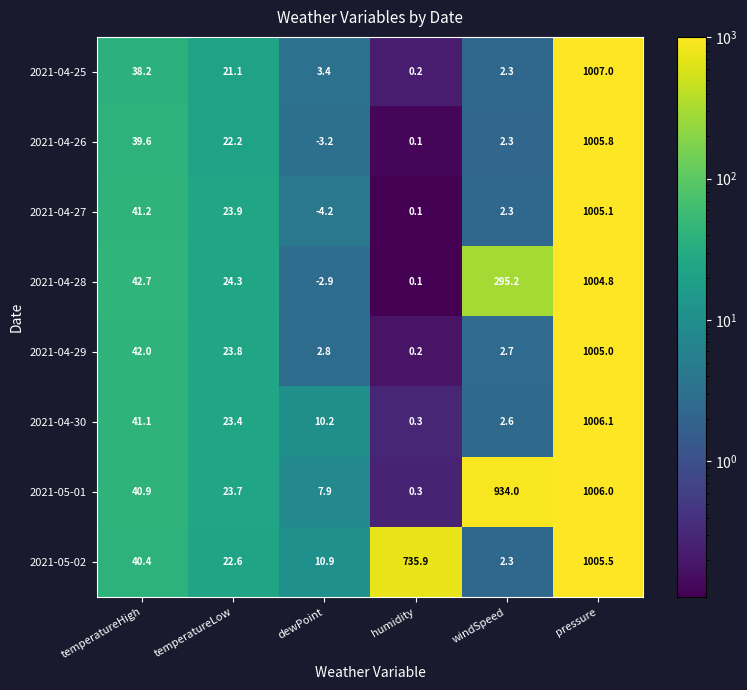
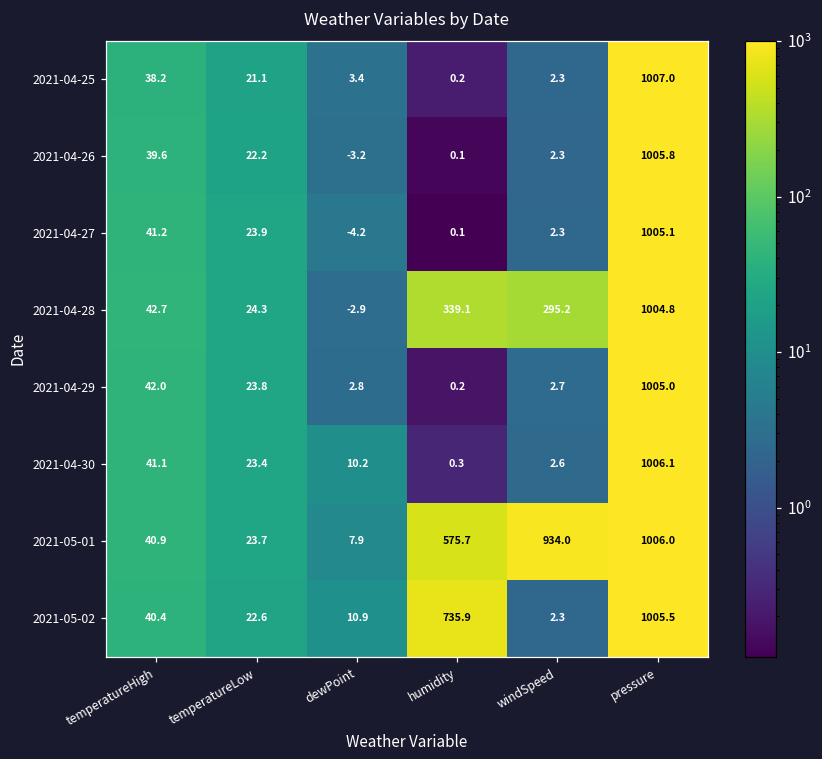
  {
    "2021-04-25": {
      "temperatureHigh": 38.2,
      "temperatureLow": 21.1,
      "dewPoint": 3.4,
      "humidity": 0.2,
      "windSpeed": 2.3,
      "pressure": 1007.0
    },
    "2021-04-26": {
      "temperatureHigh": 39.6,
      "temperatureLow": 22.2,
      "dewPoint": -3.2,
      "humidity": 0.1,
      "windSpeed": 2.3,
      "pressure": 1005.8
    },
    "2021-04-27": {
      "temperatureHigh": 41.2,
      "temperatureLow": 23.9,
      "dewPoint": -4.2,
      "humidity": 0.1,
      "windSpeed": 2.3,
      "pressure": 1005.1
    },
    "2021-04-28": {
      "temperatureHigh": 42.7,
      "temperatureLow": 24.3,
      "dewPoint": -2.9,
-     "humidity": 0.1,
+     "humidity": 339.1,
      "windSpeed": 295.2,
      "pressure": 1004.8
    },
    "2021-04-29": {
      "temperatureHigh": 42.0,
      "temperatureLow": 23.8,
      "dewPoint": 2.8,
      "humidity": 0.2,
      "windSpeed": 2.7,
      "pressure": 1005.0
    },
    "2021-04-30": {
      "temperatureHigh": 41.1,
      "temperatureLow": 23.4,
      "dewPoint": 10.2,
      "humidity": 0.3,
      "windSpeed": 2.6,
      "pressure": 1006.1
    },
    "2021-05-01": {
      "temperatureHigh": 40.9,
      "temperatureLow": 23.7,
      "dewPoint": 7.9,
-     "humidity": 0.3,
+     "humidity": 575.7,
      "windSpeed": 934.0,
      "pressure": 1006.0
    },
    "2021-05-02": {
      "temperatureHigh": 40.4,
      "temperatureLow": 22.6,
      "dewPoint": 10.9,
      "humidity": 735.9,
      "windSpeed": 2.3,
      "pressure": 1005.5
    }
  }
